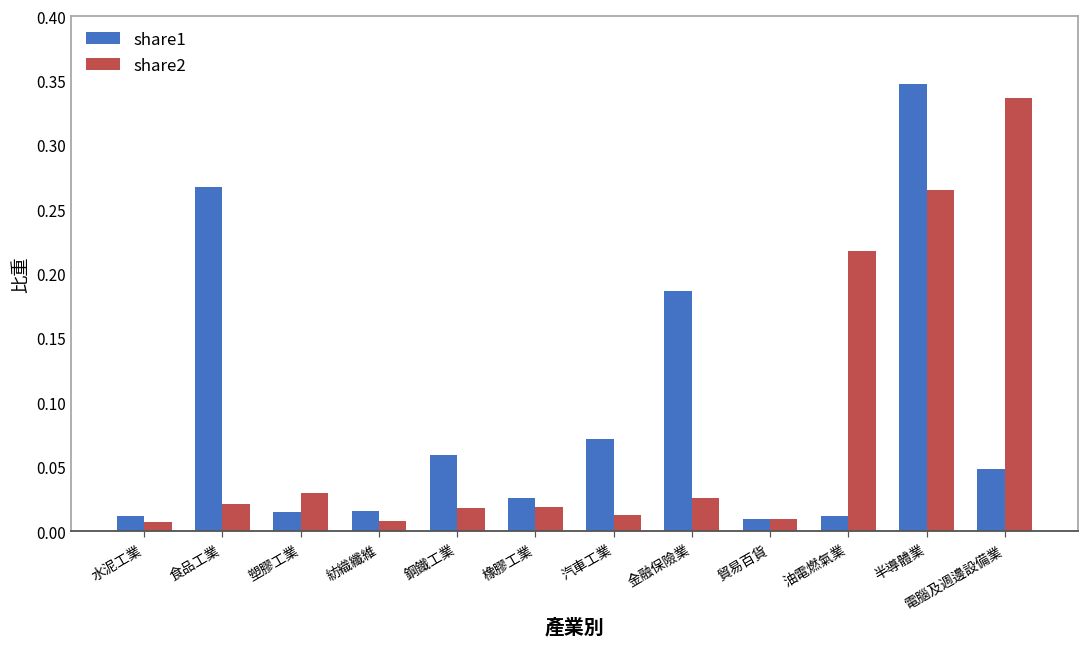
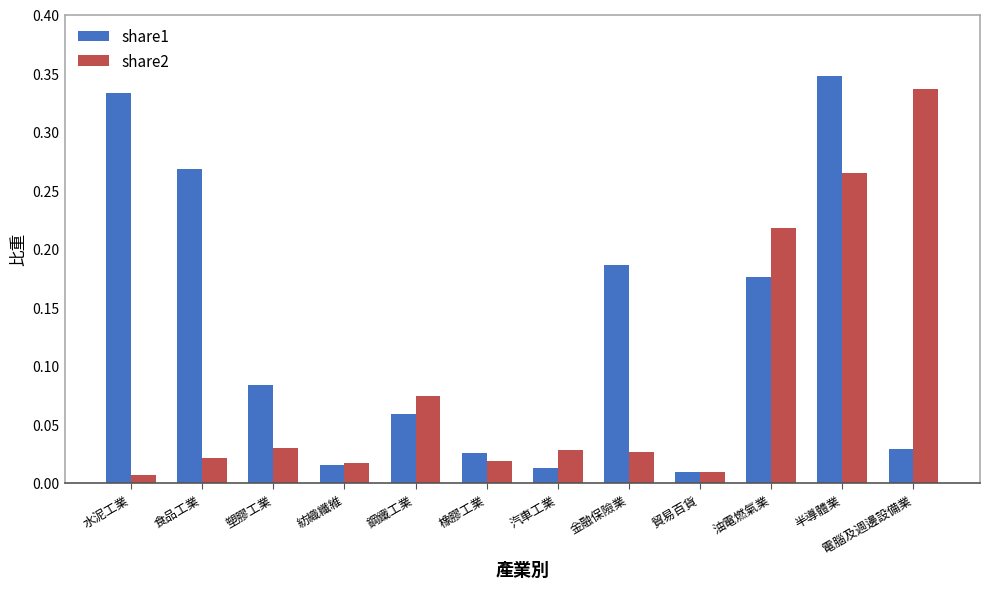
  {
    "share1": {
-     "水泥工業": 0.012,
+     "水泥工業": 0.333,
      "食品工業": 0.268,
-     "塑膠工業": 0.015,
+     "塑膠工業": 0.084,
      "紡織纖維": 0.015,
      "鋼鐵工業": 0.059,
      "橡膠工業": 0.026,
-     "汽車工業": 0.071,
+     "汽車工業": 0.013,
      "金融保險業": 0.186,
      "貿易百貨": 0.009,
-     "油電燃氣業": 0.012,
+     "油電燃氣業": 0.176,
      "半導體業": 0.347,
-     "電腦及週邊設備業": 0.048
+     "電腦及週邊設備業": 0.029
    },
    "share2": {
      "水泥工業": 0.007,
      "食品工業": 0.021,
      "塑膠工業": 0.030,
-     "紡織纖維": 0.008,
-     "鋼鐵工業": 0.018,
+     "紡織纖維": 0.017,
+     "鋼鐵工業": 0.074,
      "橡膠工業": 0.019,
-     "汽車工業": 0.012,
+     "汽車工業": 0.028,
      "金融保險業": 0.026,
      "貿易百貨": 0.009,
      "油電燃氣業": 0.218,
      "半導體業": 0.265,
      "電腦及週邊設備業": 0.336
    }
  }
